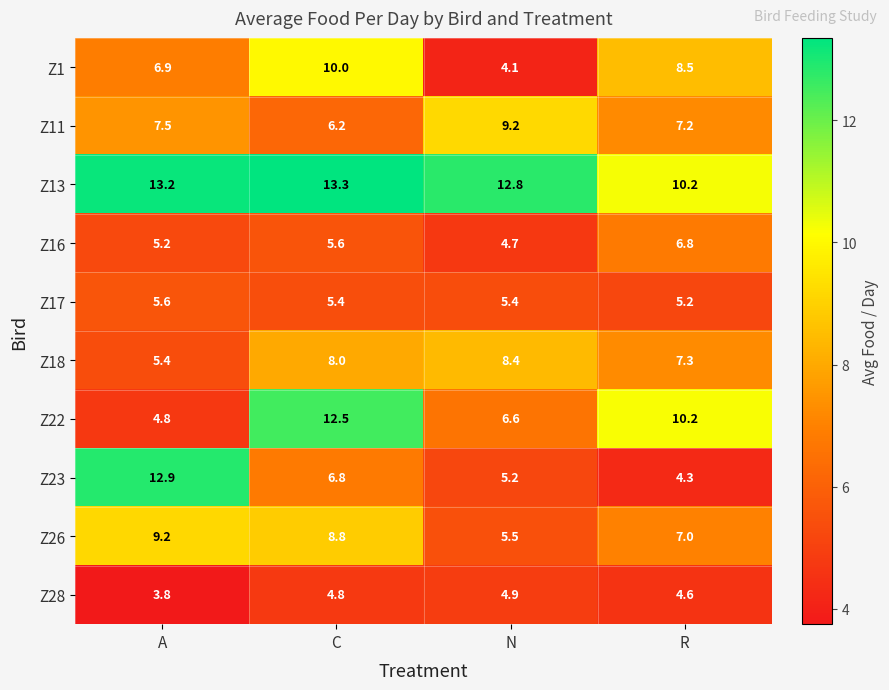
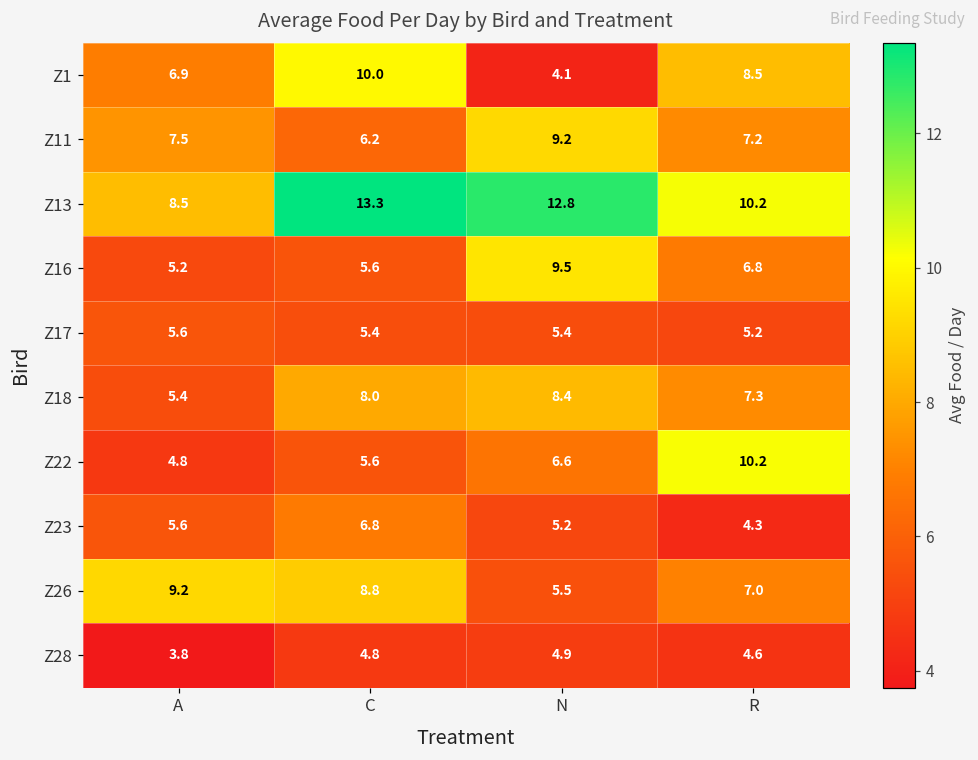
  {
    "Z1": {
      "A": 6.9,
      "C": 10.0,
      "N": 4.1,
      "R": 8.5
    },
    "Z11": {
      "A": 7.5,
      "C": 6.2,
      "N": 9.2,
      "R": 7.2
    },
    "Z13": {
-     "A": 13.2,
+     "A": 8.5,
      "C": 13.3,
      "N": 12.8,
      "R": 10.2
    },
    "Z16": {
      "A": 5.2,
      "C": 5.6,
-     "N": 4.7,
+     "N": 9.5,
      "R": 6.8
    },
    "Z17": {
      "A": 5.6,
      "C": 5.4,
      "N": 5.4,
      "R": 5.2
    },
    "Z18": {
      "A": 5.4,
      "C": 8.0,
      "N": 8.4,
      "R": 7.3
    },
    "Z22": {
      "A": 4.8,
-     "C": 12.5,
+     "C": 5.6,
      "N": 6.6,
      "R": 10.2
    },
    "Z23": {
-     "A": 12.9,
+     "A": 5.6,
      "C": 6.8,
      "N": 5.2,
      "R": 4.3
    },
    "Z26": {
      "A": 9.2,
      "C": 8.8,
      "N": 5.5,
      "R": 7.0
    },
    "Z28": {
      "A": 3.8,
      "C": 4.8,
      "N": 4.9,
      "R": 4.6
    }
  }
